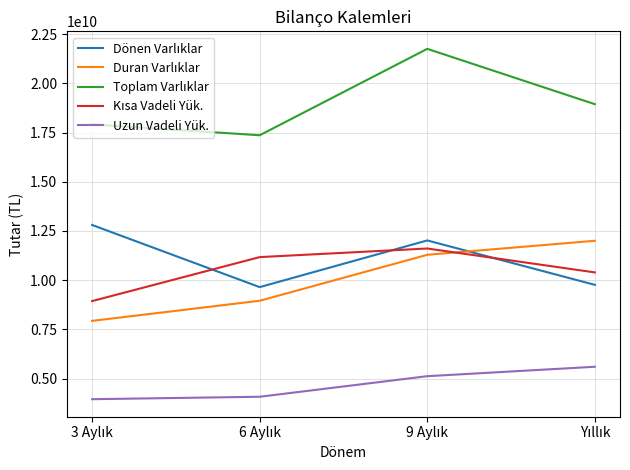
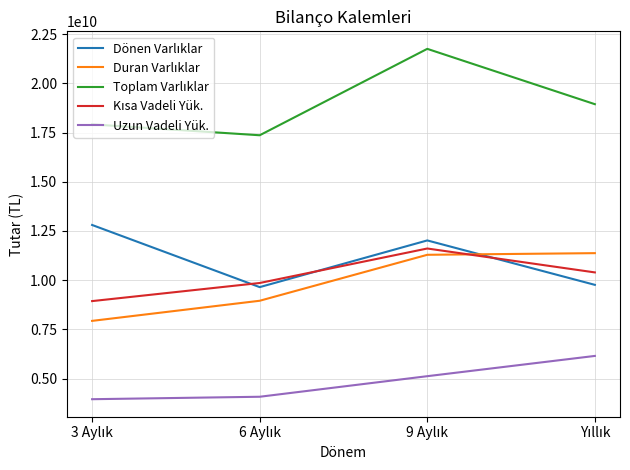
  {
    "Dönen Varlıklar": {
      "3 Aylık": 12800000000,
      "6 Aylık": 9600000000,
      "9 Aylık": 12000000000,
      "Yıllık": 9800000000
    },
    "Duran Varlıklar": {
      "3 Aylık": 7900000000,
      "6 Aylık": 9000000000,
      "9 Aylık": 11300000000,
-     "Yıllık": 12000000000
+     "Yıllık": 11400000000
    },
    "Toplam Varlıklar": {
      "6 Aylık": 17400000000,
      "9 Aylık": 21800000000,
      "Yıllık": 18900000000
    },
    "Kısa Vadeli Yük.": {
      "3 Aylık": 8900000000,
-     "6 Aylık": 11200000000,
+     "6 Aylık": 9900000000,
      "9 Aylık": 11600000000,
      "Yıllık": 10400000000
    },
    "Uzun Vadeli Yük.": {
      "3 Aylık": 4000000000,
      "6 Aylık": 4100000000,
      "9 Aylık": 5100000000,
-     "Yıllık": 5600000000
+     "Yıllık": 6200000000
    }
  }
